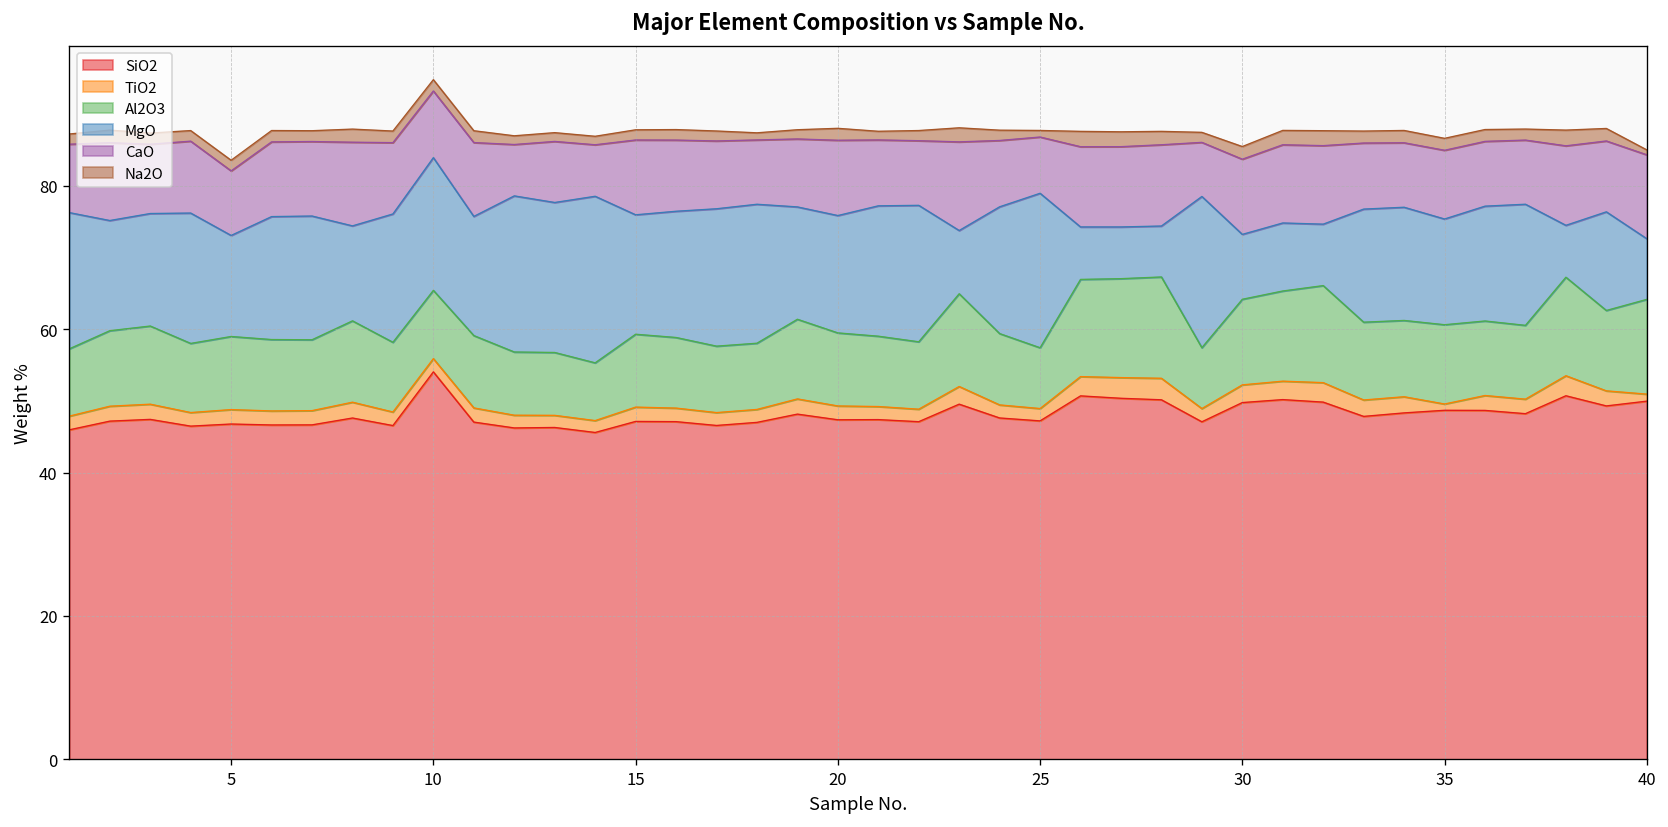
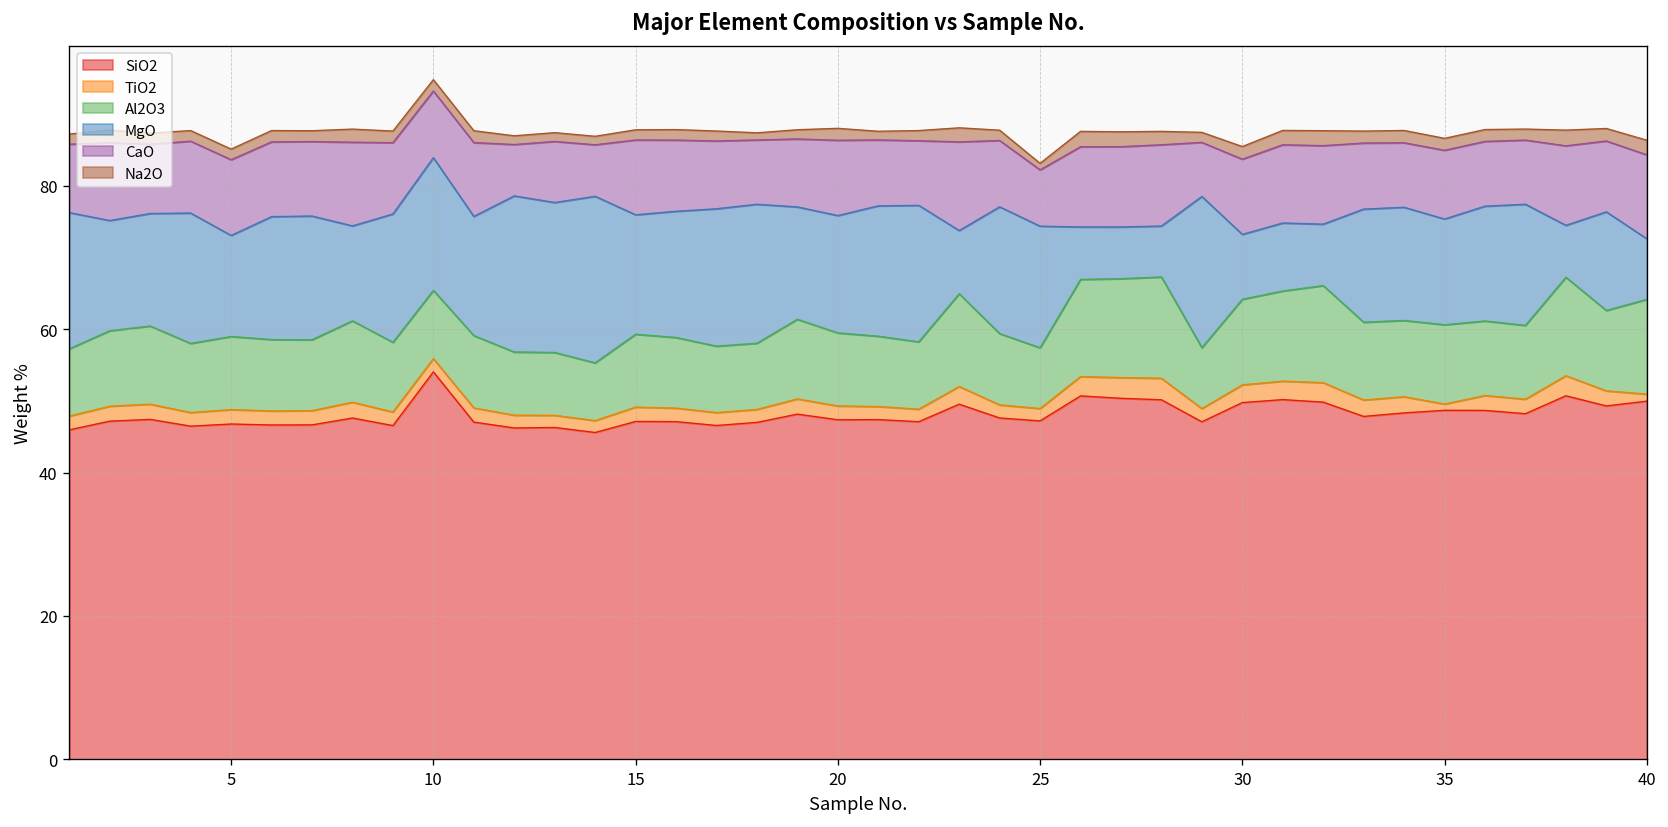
  {
    "SiO2": {
      "5": 47,
      "10": 54,
      "15": 47,
      "20": 47,
      "25": 47,
      "30": 50,
      "35": 49,
      "40": 50
    },
    "TiO2": {
      "5": 2,
      "10": 2,
      "15": 2,
      "20": 2,
      "25": 2,
      "30": 2,
      "35": 1,
      "40": 1
    },
    "Al2O3": {
      "5": 10,
      "10": 10,
      "15": 10,
      "20": 10,
      "25": 8,
      "30": 12,
      "35": 11,
      "40": 13
    },
    "MgO": {
      "5": 14,
      "10": 19,
      "15": 17,
      "20": 16,
-     "25": 22,
+     "25": 17,
      "30": 9,
      "35": 15,
      "40": 8
    },
    "CaO": {
-     "5": 9,
+     "5": 11,
      "10": 9,
      "15": 10,
      "20": 10,
      "25": 8,
      "30": 10,
      "35": 10,
      "40": 12
    },
    "Na2O": {
      "5": 1,
      "10": 2,
      "15": 1,
      "20": 2,
      "25": 1,
      "30": 2,
      "35": 2,
-     "40": 1
+     "40": 2
    }
  }
